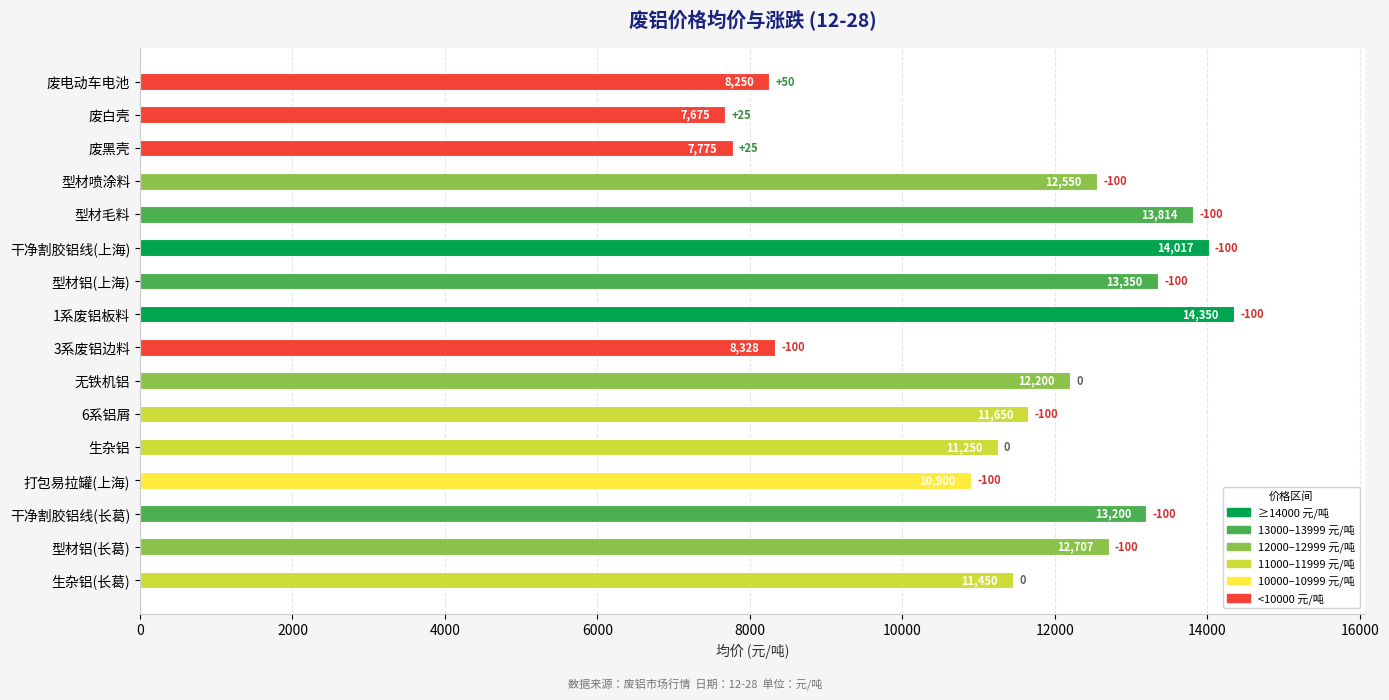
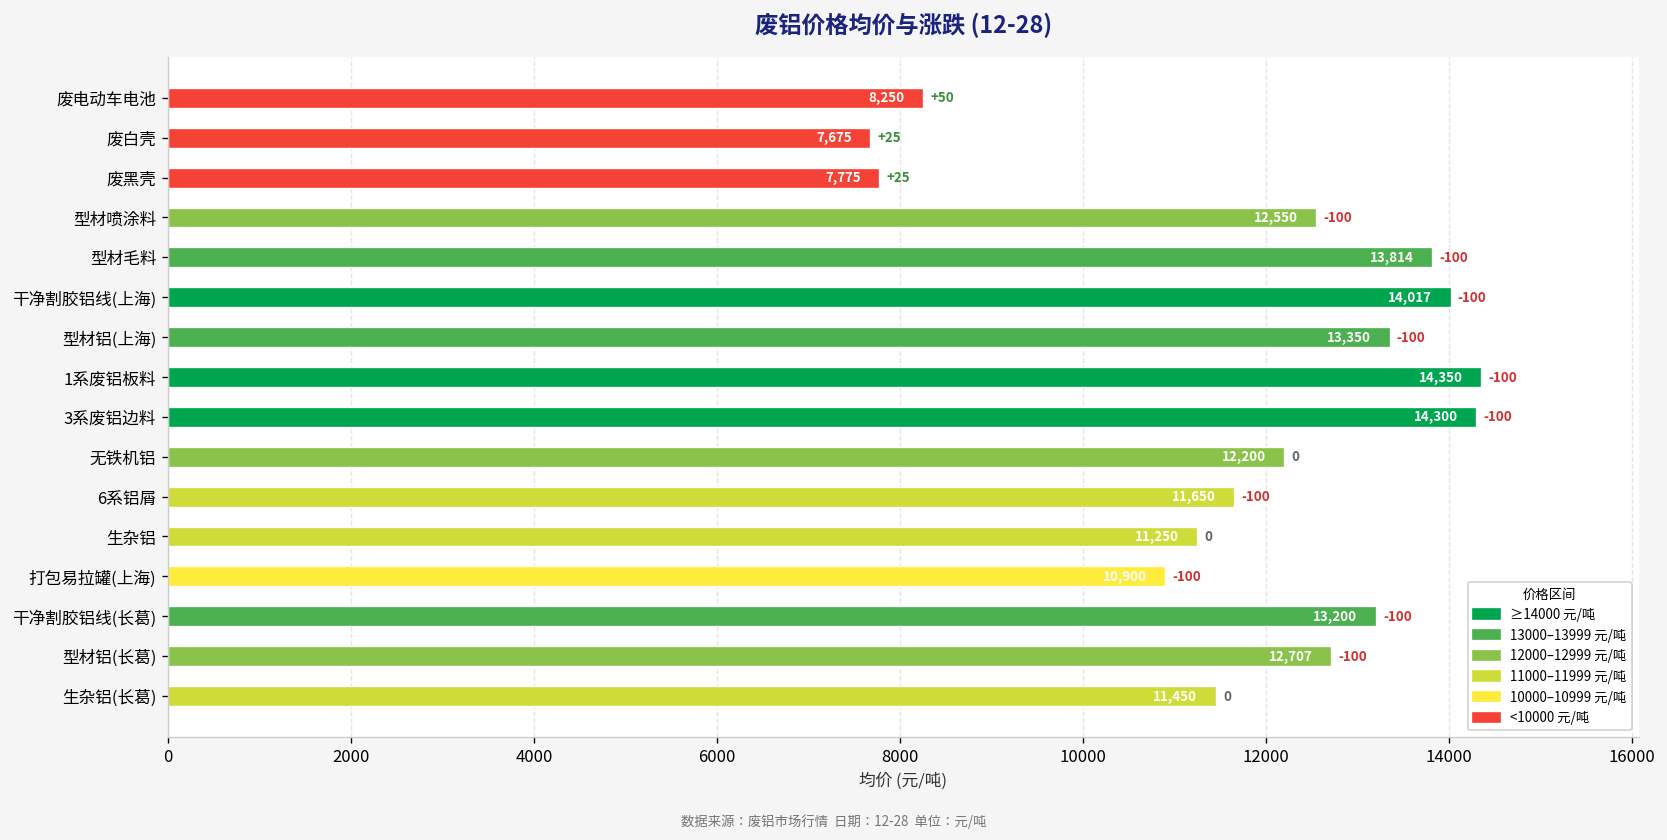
  {
    "废电动车电池": "8,250",
    "废白壳": "7,675",
    "废黑壳": "7,775",
    "型材喷涂料": "12,550",
    "型材毛料": "13,814",
    "干净割胶铝线(上海)": "14,017",
    "型材铝(上海)": "13,350",
    "1系废铝板料": "14,350",
-   "3系废铝边料": "8,328",
+   "3系废铝边料": "14,300",
    "无铁机铝": "12,200",
    "6系铝屑": "11,650",
    "生杂铝": "11,250",
    "打包易拉罐(上海)": "10,900",
    "干净割胶铝线(长葛)": "13,200",
    "型材铝(长葛)": "12,707",
    "生杂铝(长葛)": "11,450"
  }
